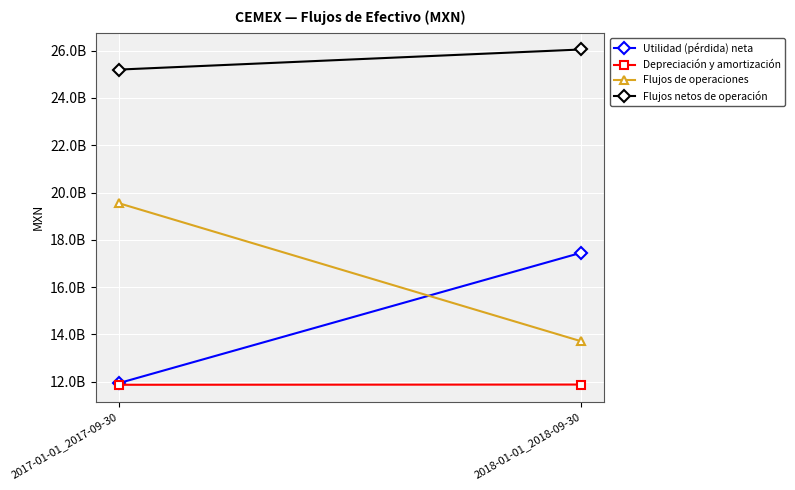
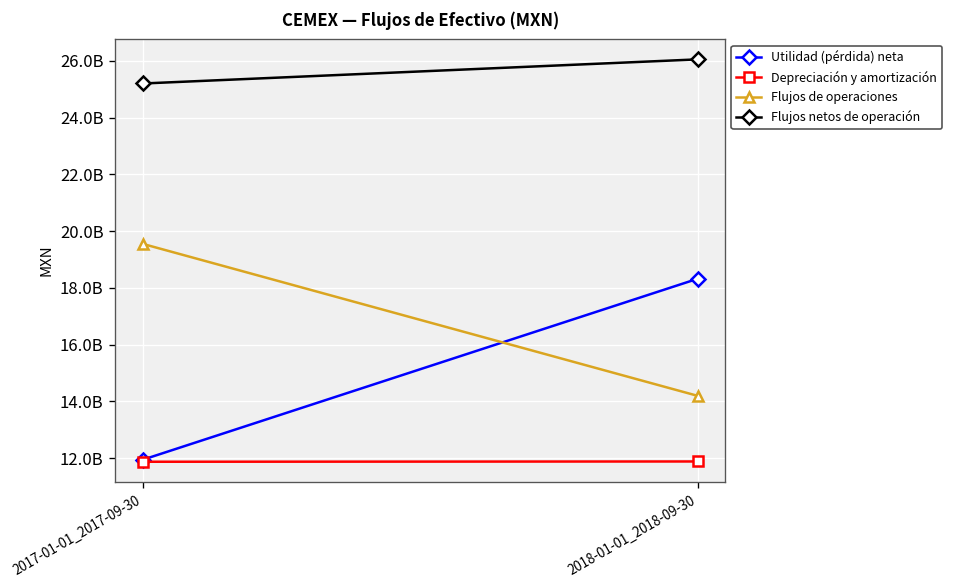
  {
    "Utilidad (pérdida) neta": {
-     "2018-01-01_2018-09-30": 17500000000
+     "2018-01-01_2018-09-30": 18300000000
    },
    "Depreciación y amortización": {
      "2018-01-01_2018-09-30": 11900000000
    },
    "Flujos de operaciones": {
      "2017-01-01_2017-09-30": 19500000000,
-     "2018-01-01_2018-09-30": 13700000000
+     "2018-01-01_2018-09-30": 14200000000
    },
    "Flujos netos de operación": {
      "2017-01-01_2017-09-30": 25200000000,
      "2018-01-01_2018-09-30": 26000000000
    }
  }
